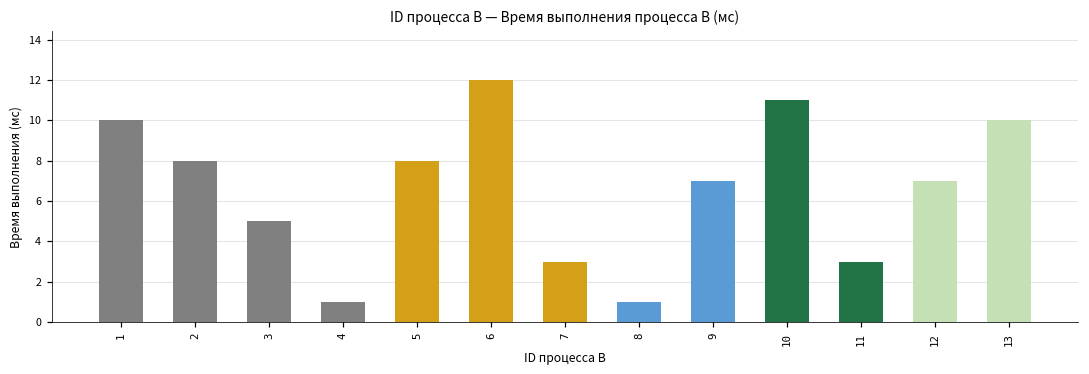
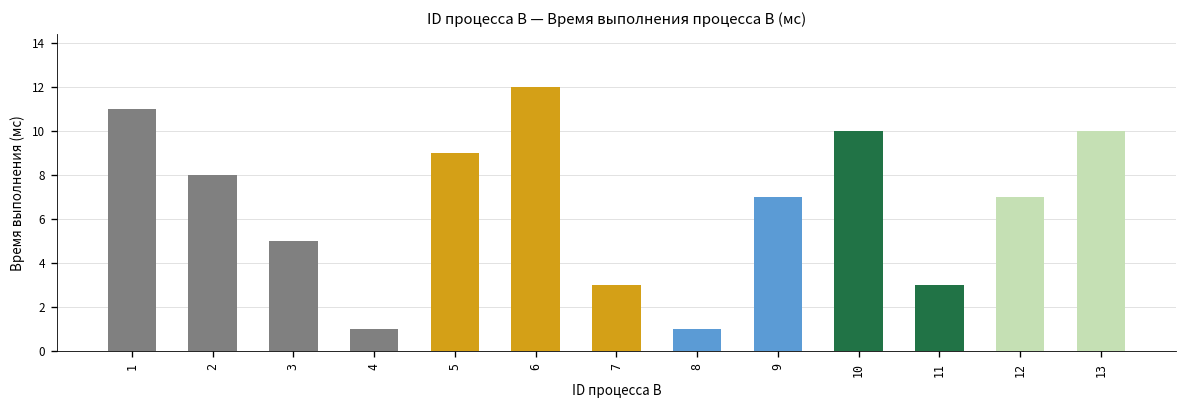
  {
-   "1": 10,
+   "1": 11,
    "2": 8,
    "3": 5,
    "4": 1,
-   "5": 8,
+   "5": 9,
    "6": 12,
    "7": 3,
    "8": 1,
    "9": 7,
-   "10": 11,
+   "10": 10,
    "11": 3,
    "12": 7,
    "13": 10
  }
